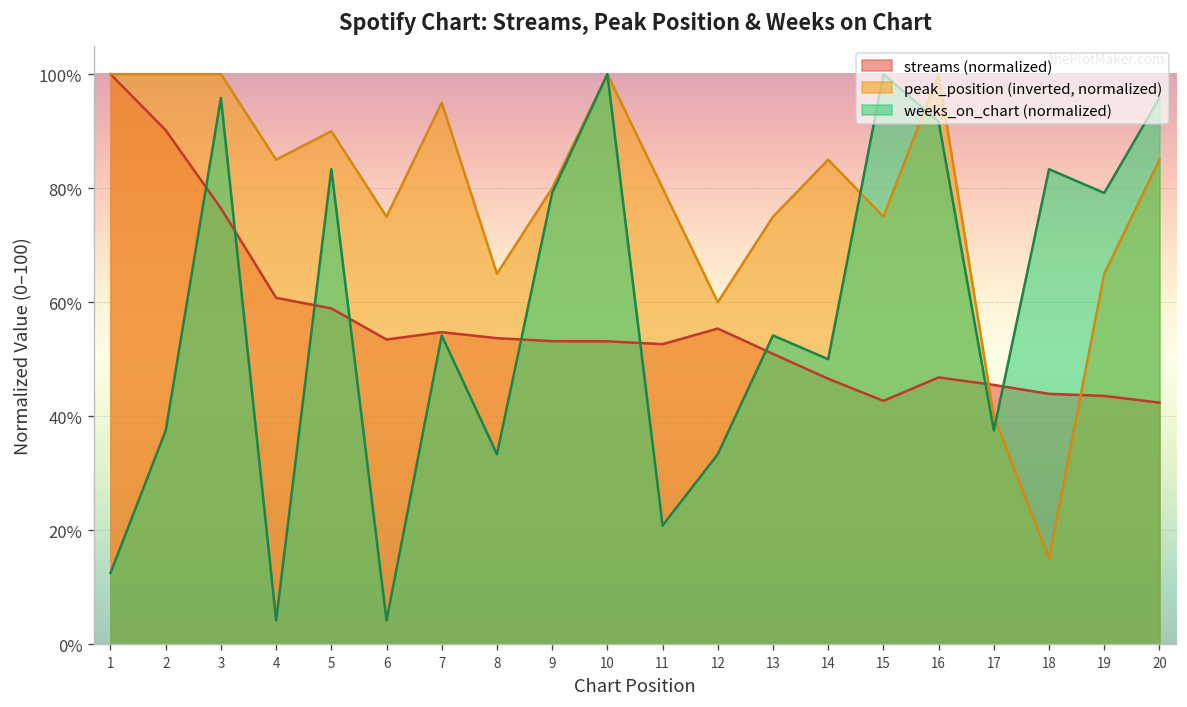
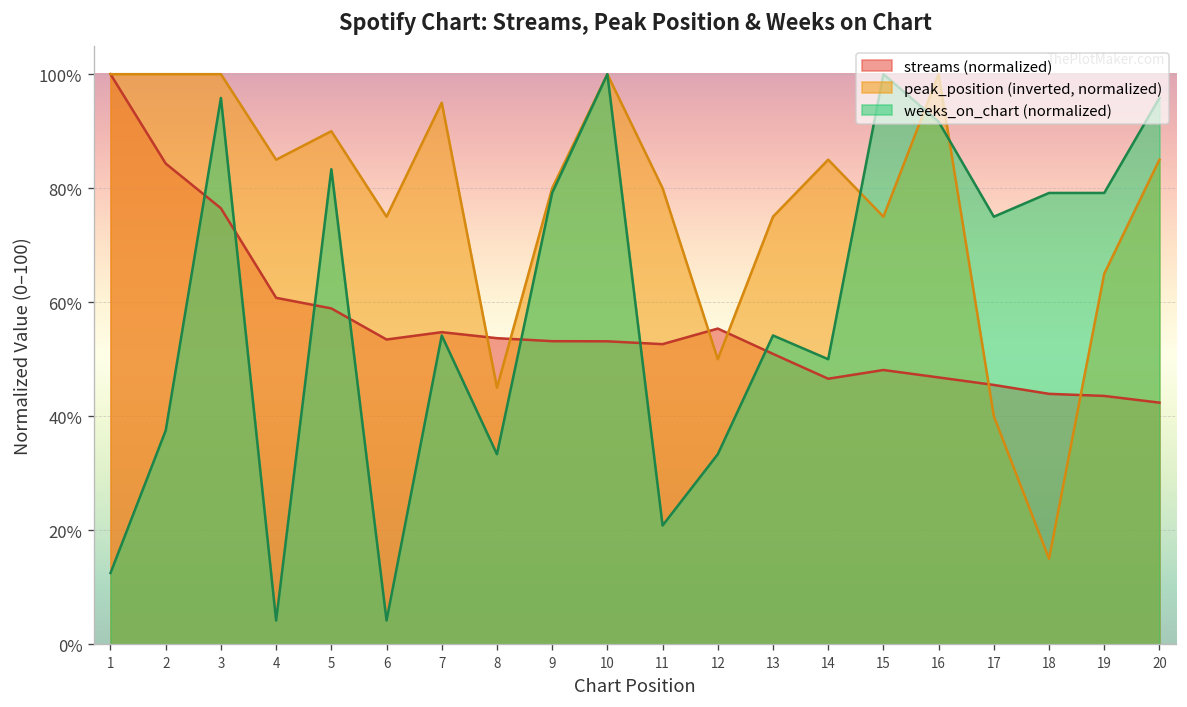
  {
    "streams (normalized)": {
-     "2": "90%",
+     "2": "84%",
      "3": "76%",
      "4": "61%",
      "5": "59%",
      "6": "53%",
      "7": "55%",
      "8": "54%",
      "9": "53%",
      "10": "53%",
      "11": "53%",
      "12": "55%",
      "13": "51%",
      "14": "47%",
-     "15": "43%",
+     "15": "48%",
      "16": "47%",
      "17": "45%",
      "18": "44%",
      "19": "44%",
      "20": "42%"
    },
    "peak_position (inverted, normalized)": {
      "2": "100%",
      "3": "100%",
      "4": "85%",
      "5": "90%",
      "6": "75%",
      "7": "95%",
-     "8": "65%",
+     "8": "45%",
      "9": "80%",
      "11": "80%",
-     "12": "60%",
+     "12": "50%",
      "13": "75%",
      "14": "85%",
      "15": "75%",
      "17": "40%",
      "18": "15%",
      "19": "65%",
      "20": "85%"
    },
    "weeks_on_chart (normalized)": {
      "1": "13%",
      "2": "38%",
      "3": "96%",
      "4": "4%",
      "5": "83%",
      "6": "4%",
      "7": "54%",
      "8": "33%",
      "9": "79%",
      "11": "21%",
      "12": "33%",
      "13": "54%",
      "14": "50%",
-     "17": "38%",
-     "18": "83%",
+     "17": "75%",
+     "18": "79%",
      "19": "79%"
    }
  }
